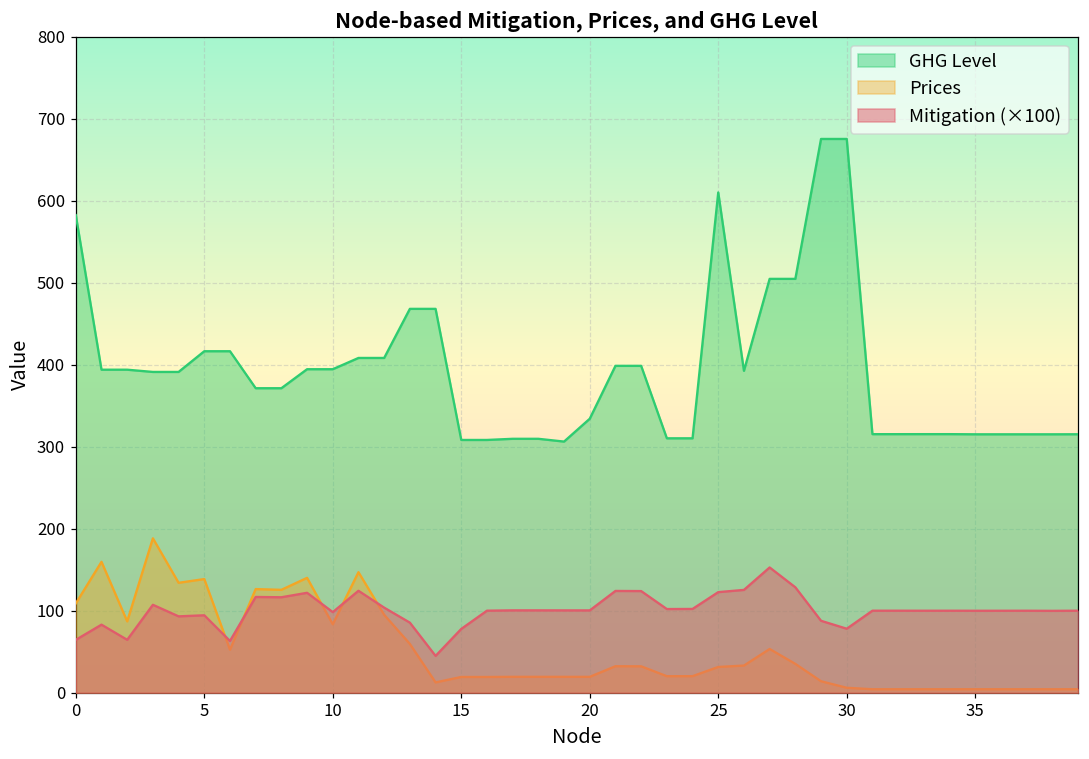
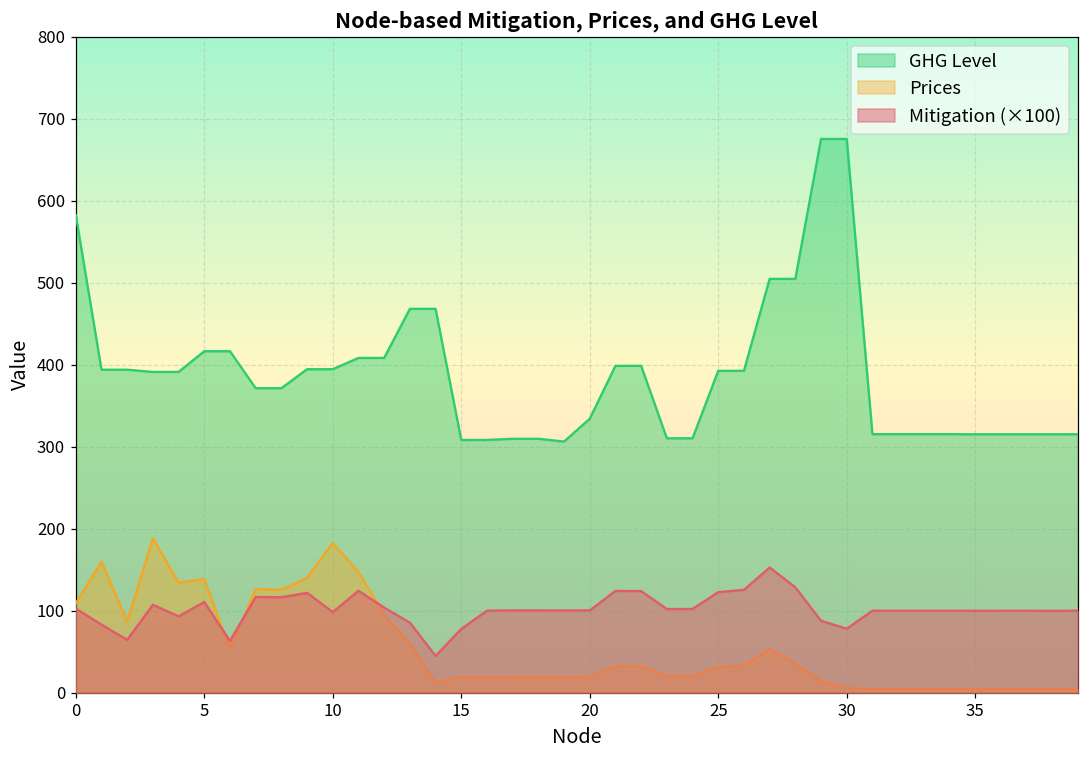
  {
    "GHG Level": {
      "0": 580,
      "5": 420,
      "10": 390,
      "15": 310,
      "20": 330,
-     "25": 610,
+     "25": 390,
      "30": 680,
      "35": 320
    },
    "Prices": {
      "0": 110,
      "5": 140,
-     "10": 80,
+     "10": 180,
      "15": 20,
      "20": 20,
      "25": 30,
      "30": 10,
      "35": 0
    },
    "Mitigation (×100)": {
-     "0": 60,
-     "5": 90,
+     "0": 100,
+     "5": 110,
      "10": 100,
      "15": 80,
      "20": 100,
      "25": 120,
      "30": 80,
      "35": 100
    }
  }
